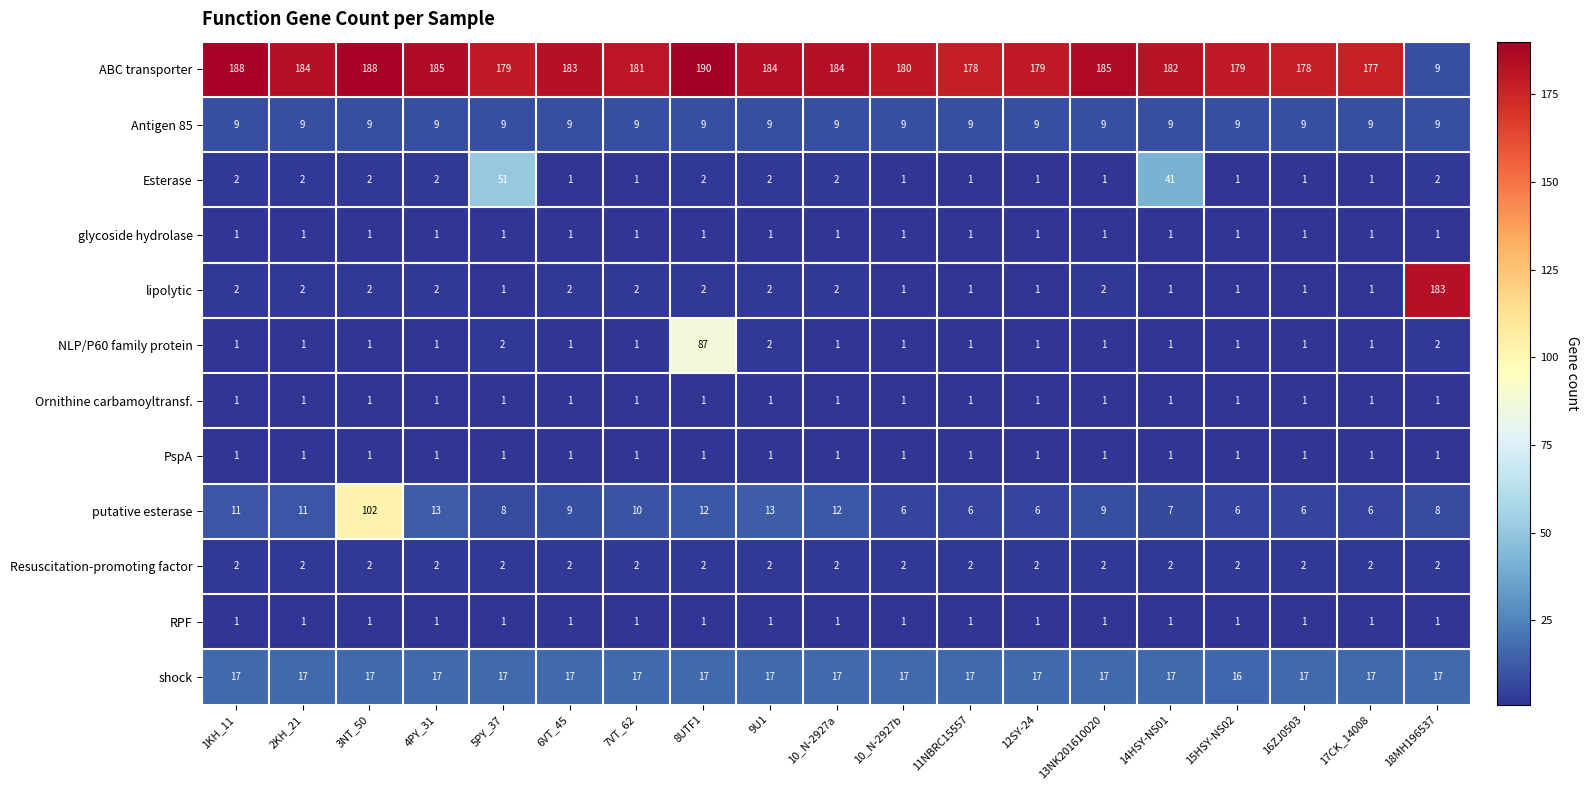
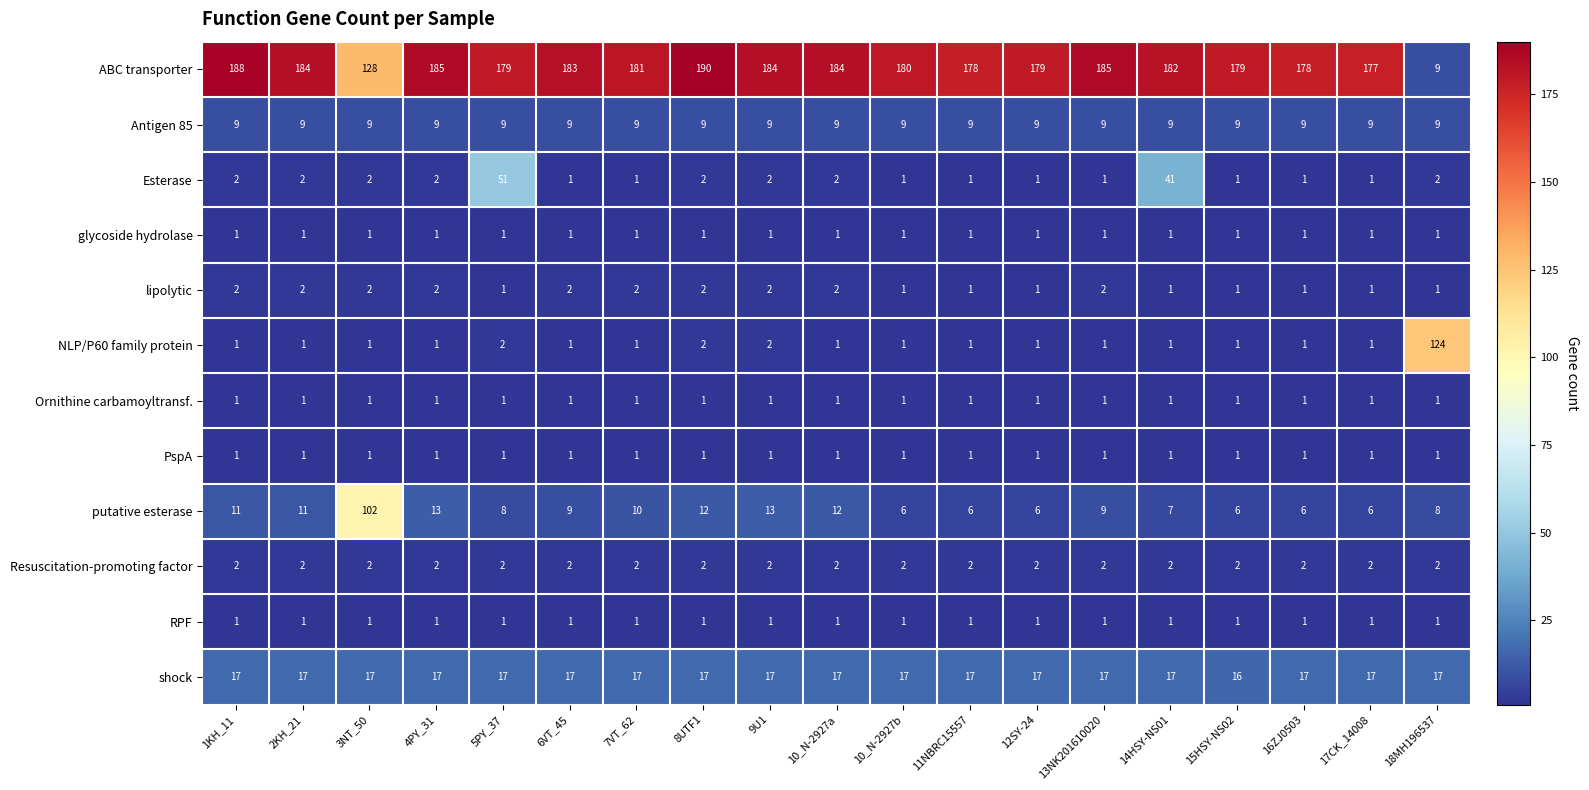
  {
    "ABC transporter": {
      "1KH_11": 188,
      "2KH_21": 184,
-     "3NT_50": 188,
+     "3NT_50": 128,
      "4PY_31": 185,
      "5PY_37": 179,
      "6VT_45": 183,
      "7VT_62": 181,
      "8UTF1": 190,
      "9U1": 184,
      "10_N-2927a": 184,
      "10_N-2927b": 180,
      "11NBRC15557": 178,
      "12SY-24": 179,
      "13NK201610020": 185,
      "14HSY-NS01": 182,
      "15HSY-NS02": 179,
      "16ZJ0503": 178,
      "17CK_14008": 177,
      "18MH196537": 9
    },
    "lipolytic": {
      "1KH_11": 2,
      "2KH_21": 2,
      "3NT_50": 2,
      "4PY_31": 2,
      "5PY_37": 1,
      "6VT_45": 2,
      "7VT_62": 2,
      "8UTF1": 2,
      "9U1": 2,
      "10_N-2927a": 2,
      "10_N-2927b": 1,
      "11NBRC15557": 1,
      "12SY-24": 1,
      "13NK201610020": 2,
      "14HSY-NS01": 1,
      "15HSY-NS02": 1,
      "16ZJ0503": 1,
      "17CK_14008": 1,
-     "18MH196537": 183
+     "18MH196537": 1
    },
    "NLP/P60 family protein": {
      "1KH_11": 1,
      "2KH_21": 1,
      "3NT_50": 1,
      "4PY_31": 1,
      "5PY_37": 2,
      "6VT_45": 1,
      "7VT_62": 1,
-     "8UTF1": 87,
+     "8UTF1": 2,
      "9U1": 2,
      "10_N-2927a": 1,
      "10_N-2927b": 1,
      "11NBRC15557": 1,
      "12SY-24": 1,
      "13NK201610020": 1,
      "14HSY-NS01": 1,
      "15HSY-NS02": 1,
      "16ZJ0503": 1,
      "17CK_14008": 1,
-     "18MH196537": 2
+     "18MH196537": 124
    }
  }
